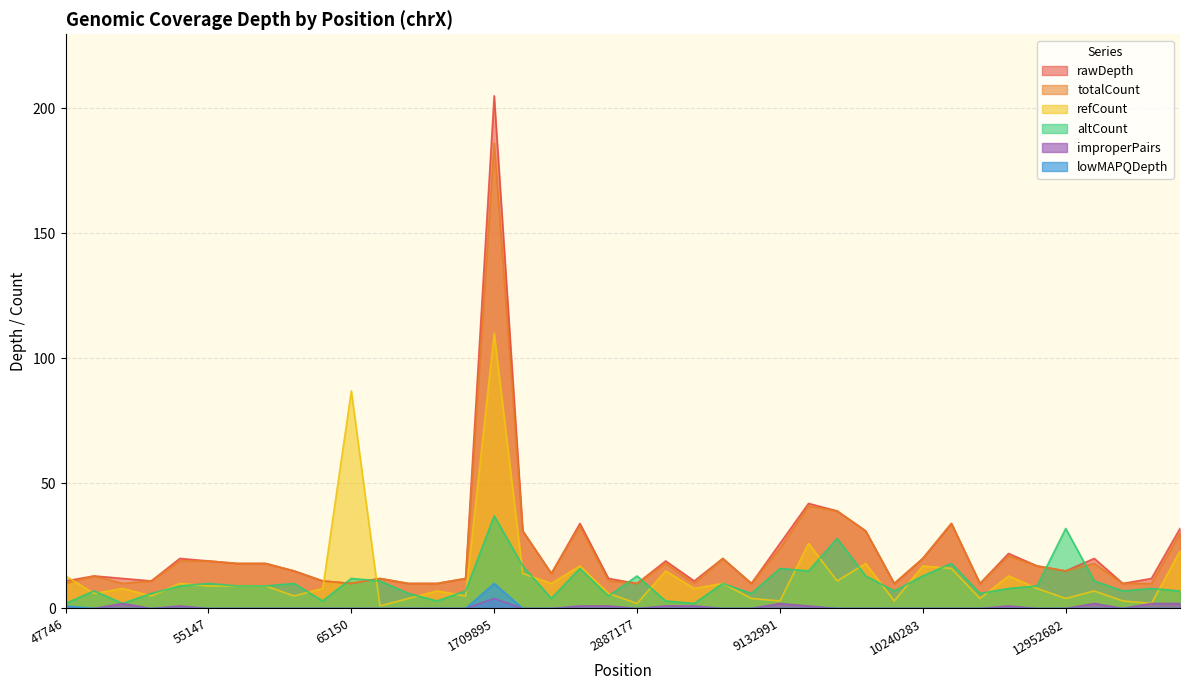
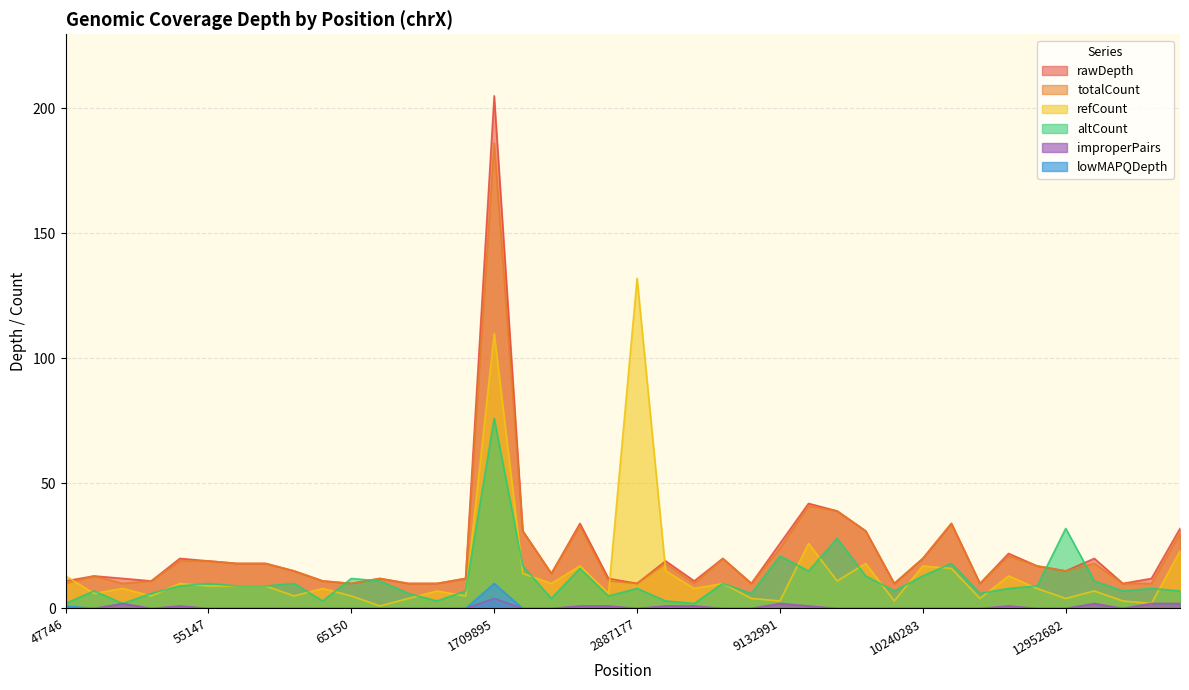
  {
    "refCount": {
      "47746": 13,
-     "65150": 87,
+     "65150": 5,
      "1709895": 110,
-     "2887177": 2,
+     "2887177": 132,
      "10240283": 17,
      "12952682": 4
    },
    "altCount": {
      "65150": 12,
-     "1709895": 37,
-     "2887177": 13,
-     "9132991": 16,
+     "1709895": 76,
+     "2887177": 8,
+     "9132991": 21,
      "10240283": 13,
      "12952682": 32
    },
    "improperPairs": {
      "1709895": 4
    },
    "lowMAPQDepth": {
      "1709895": 10,
      "9132991": 0
    }
  }
